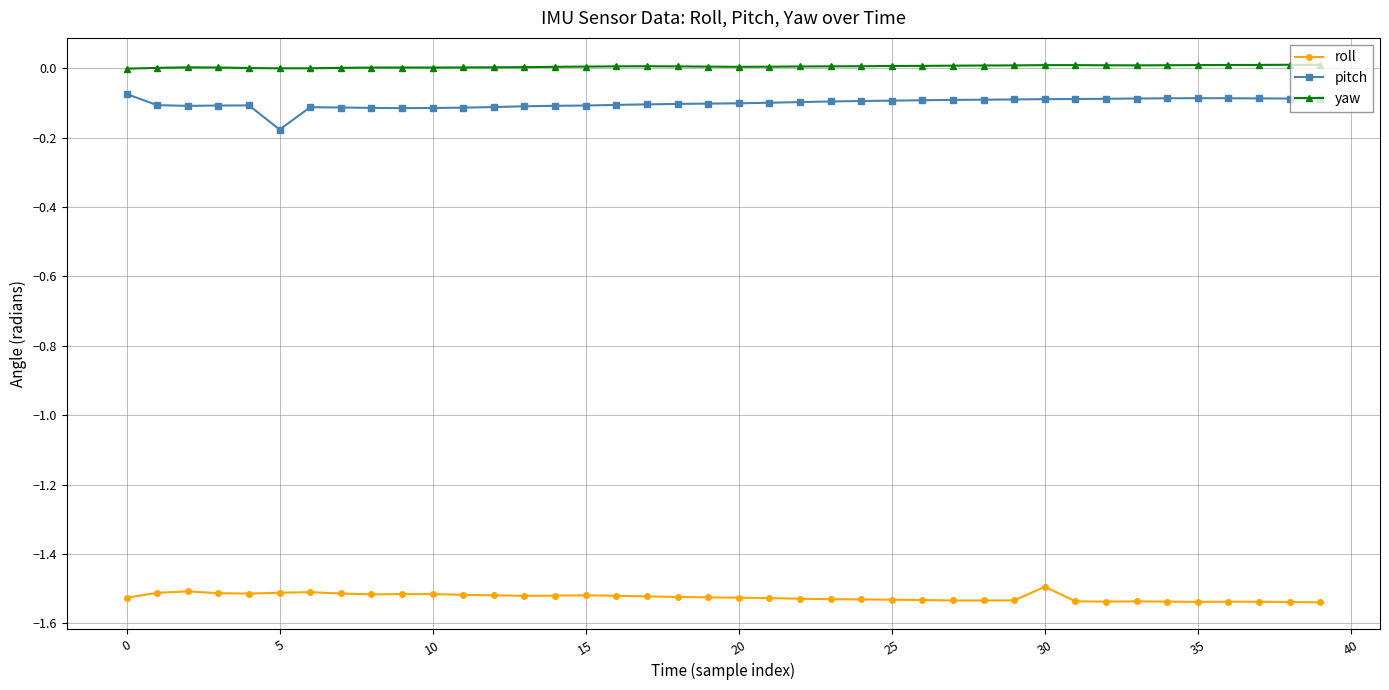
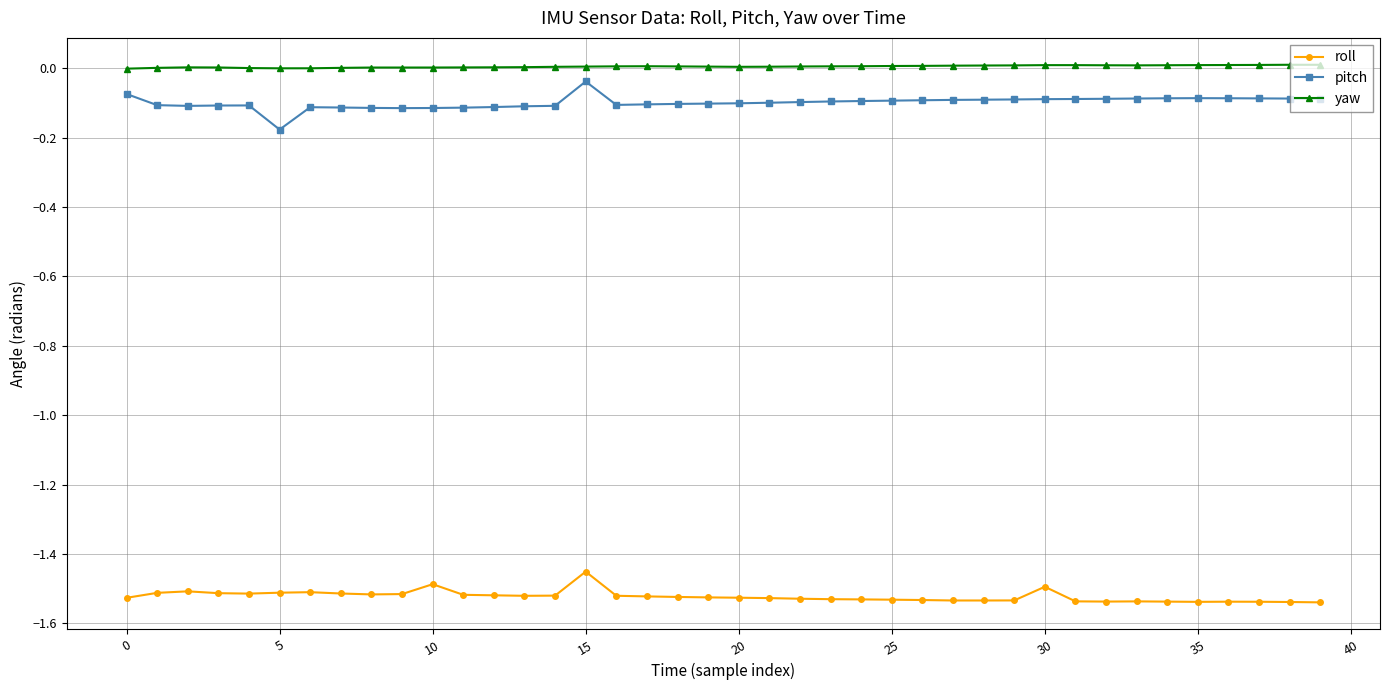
  {
    "roll": {
      "0": -1.53,
      "5": -1.51,
-     "10": -1.52,
-     "15": -1.52,
+     "10": -1.49,
+     "15": -1.45,
      "20": -1.53,
      "25": -1.53,
      "30": -1.49,
      "35": -1.54
    },
    "pitch": {
      "0": -0.07,
      "5": -0.18,
      "10": -0.11,
-     "15": -0.11,
+     "15": -0.04,
      "20": -0.10,
      "25": -0.09,
      "30": -0.09,
      "35": -0.09
    },
    "yaw": {
      "0": 0.00,
      "5": 0.00,
      "10": 0.00,
      "15": 0.00,
      "20": 0.00,
      "25": 0.01,
      "30": 0.01,
      "35": 0.01
    }
  }
